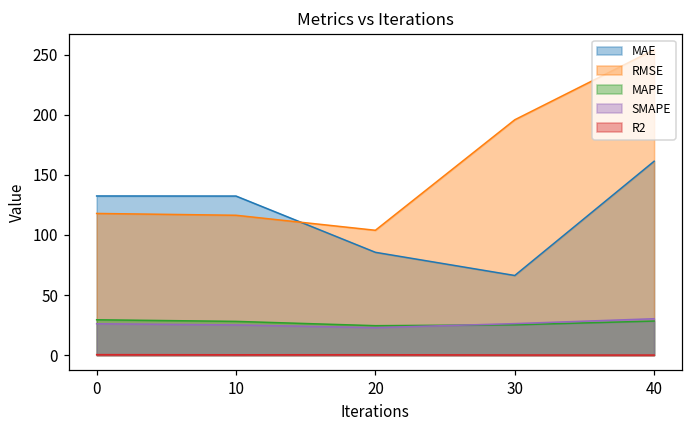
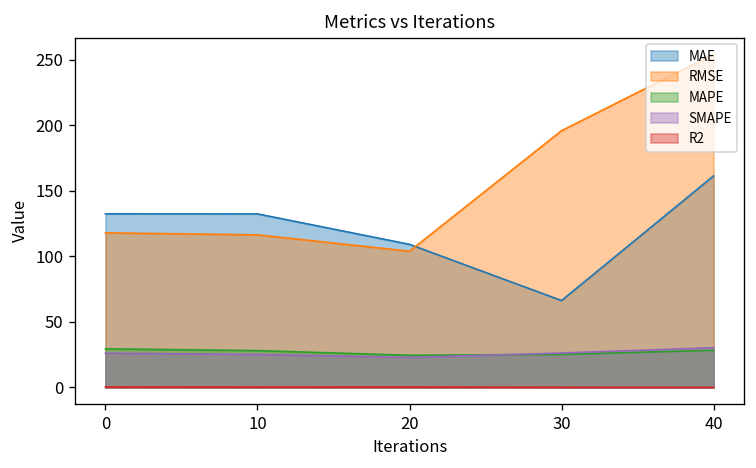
  {
    "MAE": {
      "0": 132,
      "10": 132,
-     "20": 86,
+     "20": 109,
      "30": 66,
      "40": 161
    },
    "MAPE": {
      "0": 29,
      "10": 28
    },
    "SMAPE": {
      "0": 26,
      "10": 25
    }
  }
